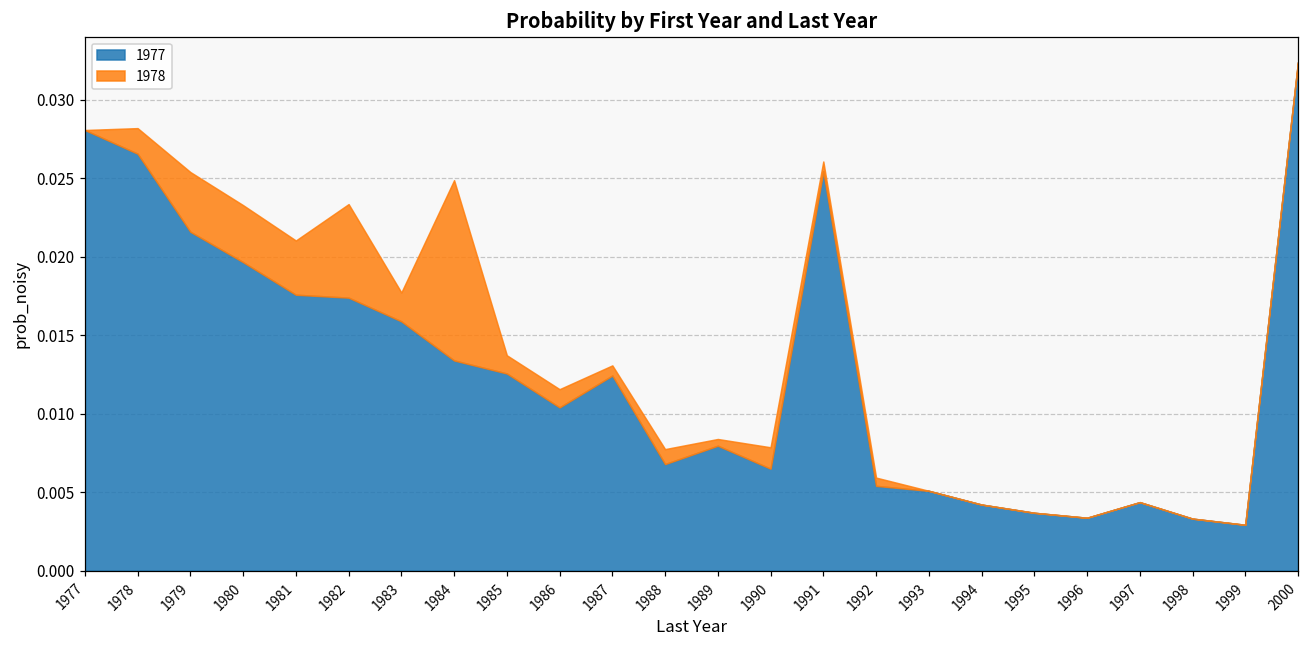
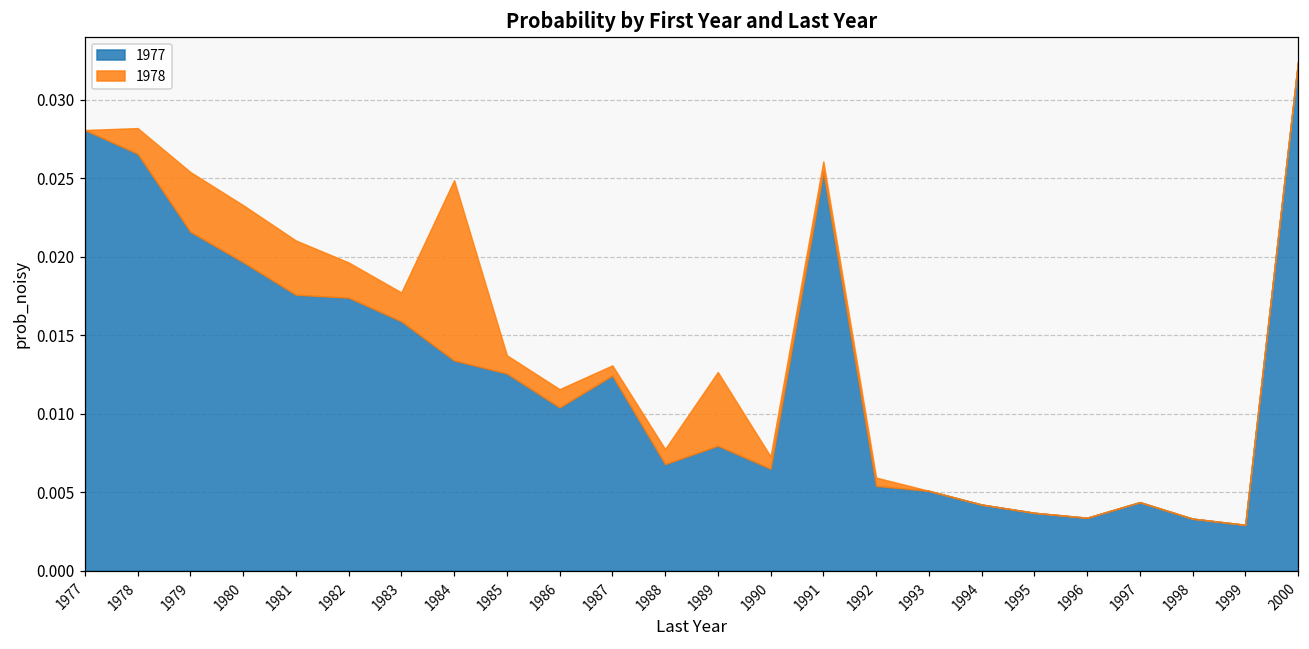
  {
    "1977": {
      "1978": 0.0266,
      "1979": 0.0216,
      "1980": 0.0196,
      "1981": 0.0176,
      "1982": 0.0174,
      "1983": 0.0159,
      "1984": 0.0134,
      "1985": 0.0126,
      "1986": 0.0104,
      "1987": 0.0124,
      "1988": 0.0068,
      "1989": 0.0080,
      "1990": 0.0065,
      "1991": 0.0254,
      "1992": 0.0054
    },
    "1978": {
      "1978": 0.0016,
      "1979": 0.0038,
      "1980": 0.0036,
      "1981": 0.0035,
-     "1982": 0.0060,
+     "1982": 0.0022,
      "1983": 0.0018,
      "1984": 0.0115,
      "1985": 0.0012,
      "1986": 0.0012,
      "1987": 0.0006,
      "1988": 0.0010,
-     "1989": 0.0004,
-     "1990": 0.0014,
+     "1989": 0.0047,
+     "1990": 0.0008,
      "1991": 0.0006,
      "1992": 0.0005
    }
  }
